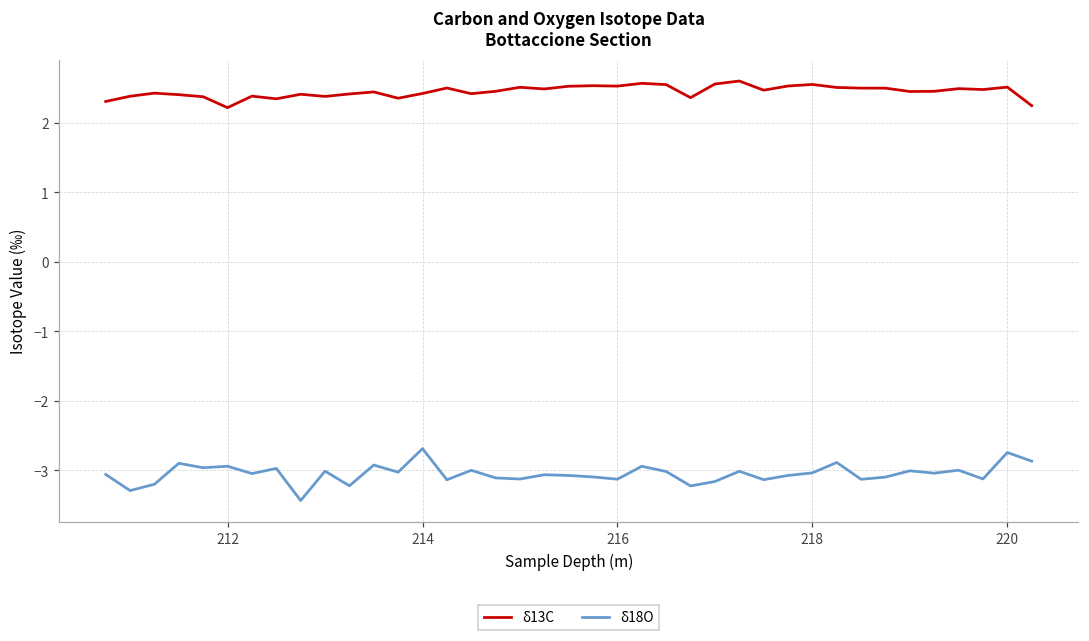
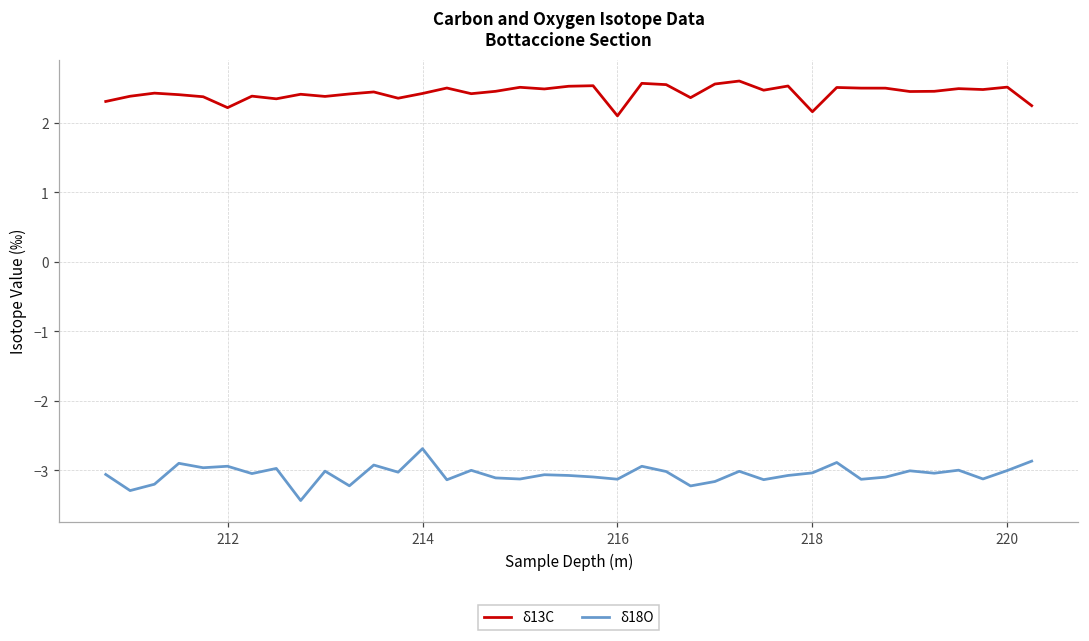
  {
    "δ13C": {
      "212": 2.2,
      "214": 2.4,
-     "216": 2.5,
-     "218": 2.5,
+     "216": 2.1,
+     "218": 2.2,
      "220": 2.5
    },
    "δ18O": {
      "212": -2.9,
      "214": -2.7,
      "216": -3.1,
      "218": -3.0,
-     "220": -2.7
+     "220": -3.0
    }
  }
